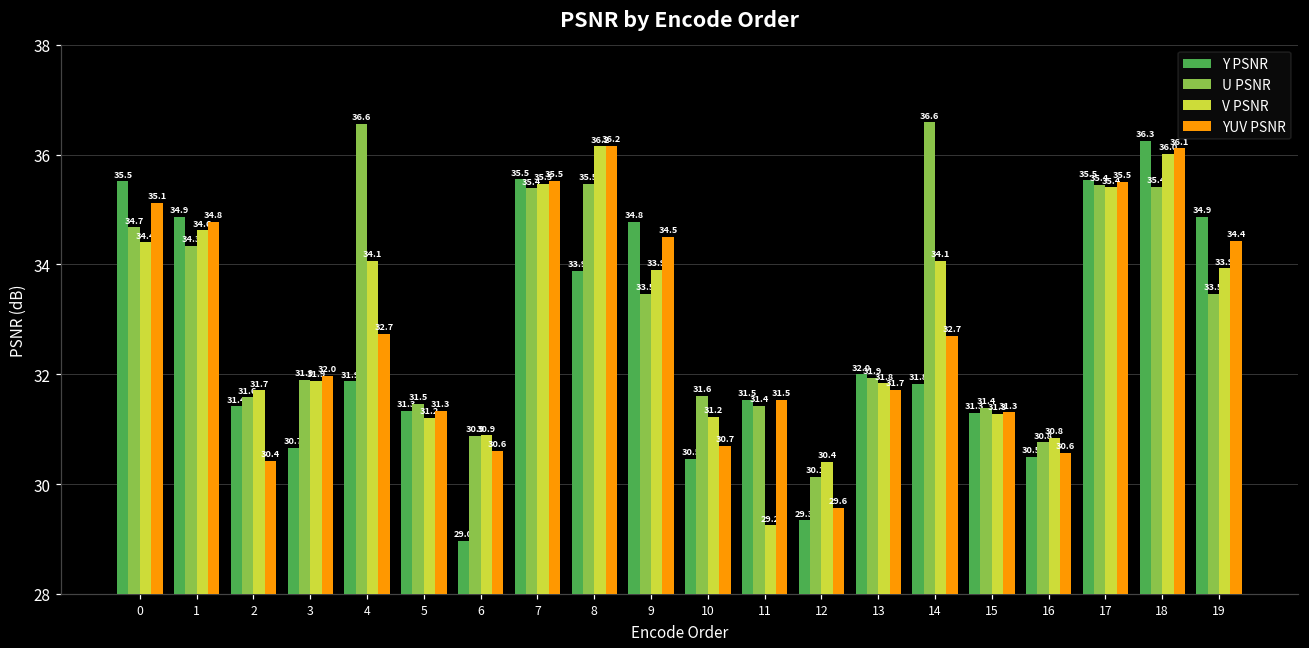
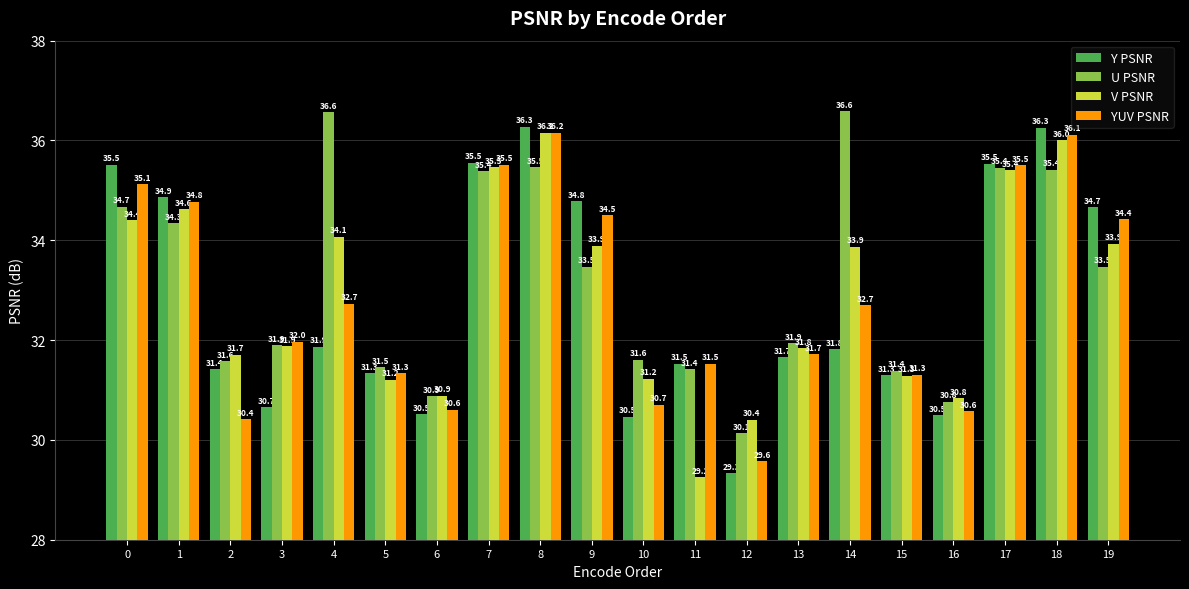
  {
    "Y PSNR": {
      "0": 35.5,
      "1": 34.9,
      "2": 31.4,
      "3": 30.7,
      "4": 31.9,
      "5": 31.3,
-     "6": 29.0,
+     "6": 30.5,
      "7": 35.5,
-     "8": 33.9,
+     "8": 36.3,
      "9": 34.8,
      "10": 30.5,
      "12": 29.3,
-     "13": 32.0,
+     "13": 31.7,
      "14": 31.8,
      "16": 30.5,
      "18": 36.3,
-     "19": 34.9
+     "19": 34.7
    },
    "U PSNR": {
      "0": 34.7,
      "1": 34.3,
      "2": 31.6,
      "4": 36.6,
      "5": 31.5,
      "8": 35.5,
      "9": 33.5,
      "10": 31.6,
      "12": 30.1,
      "14": 36.6,
      "18": 35.4,
      "19": 33.5
    },
    "V PSNR": {
      "0": 34.4,
      "1": 34.6,
      "2": 31.7,
      "4": 34.1,
      "5": 31.2,
      "9": 33.9,
      "10": 31.2,
      "11": 29.2,
      "12": 30.4,
-     "14": 34.1,
+     "14": 33.9,
      "19": 33.9
    },
    "YUV PSNR": {
      "0": 35.1,
      "1": 34.8,
      "2": 30.4,
      "4": 32.7,
      "5": 31.3,
      "6": 30.6,
      "9": 34.5,
      "10": 30.7,
      "11": 31.5,
      "12": 29.6,
      "13": 31.7,
      "14": 32.7,
      "16": 30.6,
      "19": 34.4
    }
  }
